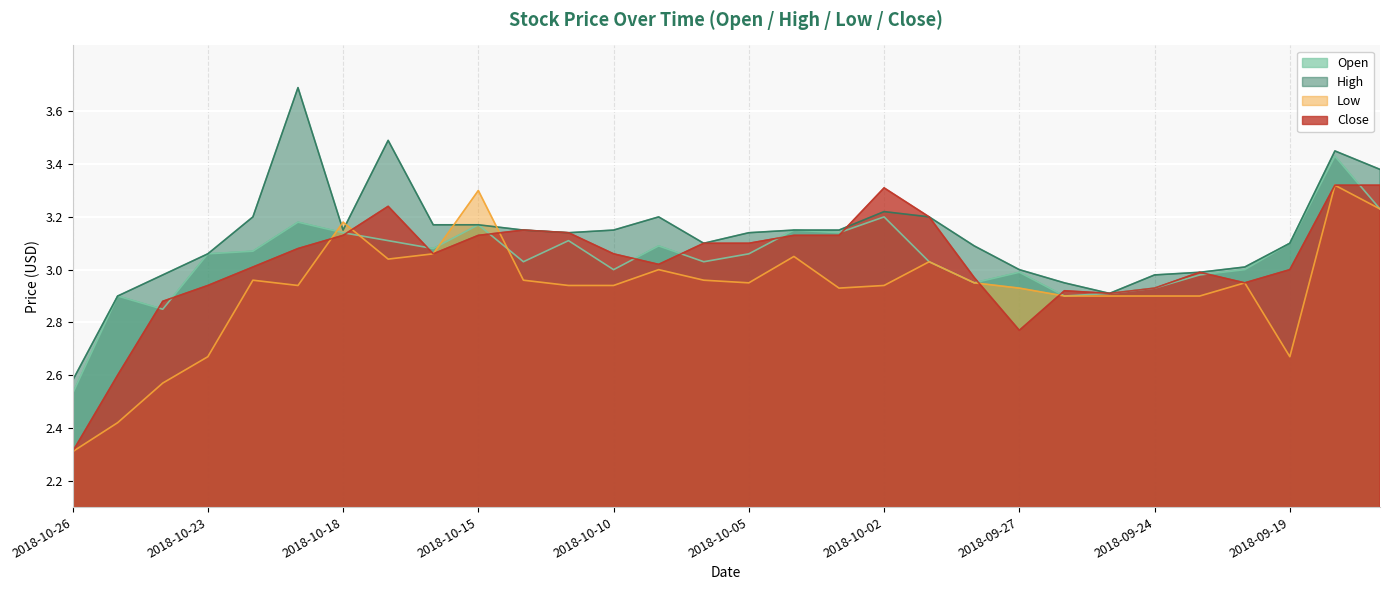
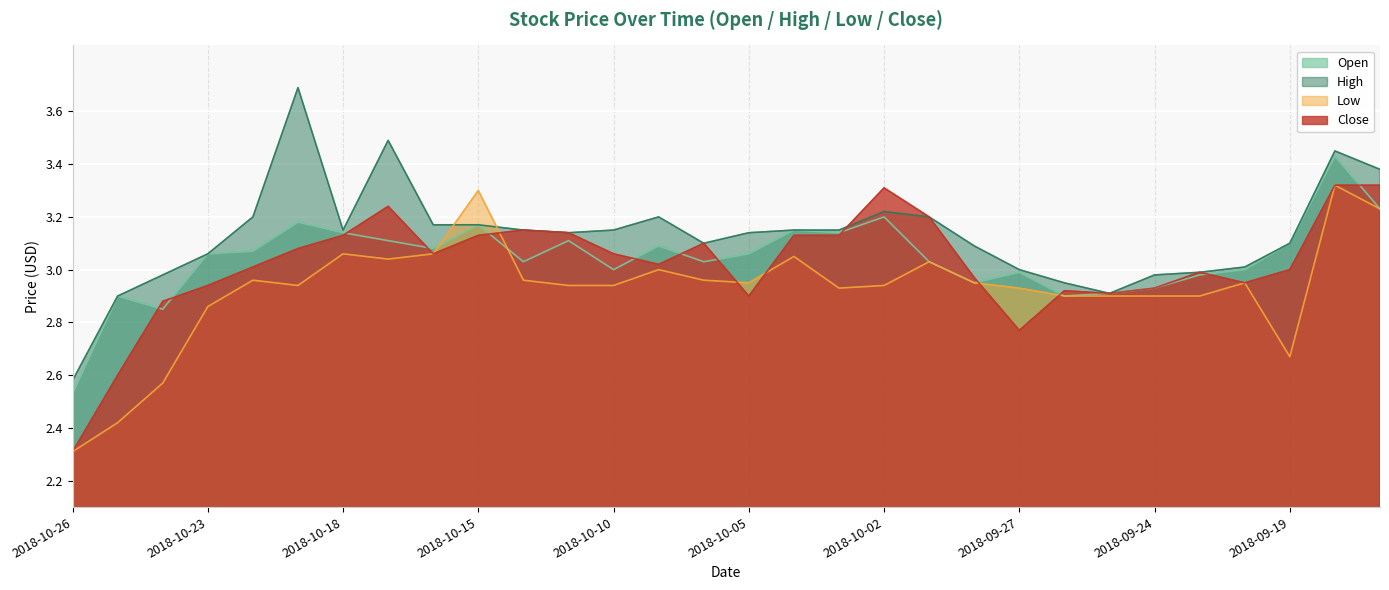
  {
    "Low": {
-     "2018-10-23": 2.67,
-     "2018-10-18": 3.18,
+     "2018-10-23": 2.86,
+     "2018-10-18": 3.06,
      "2018-10-15": 3.30,
      "2018-10-10": 2.94,
      "2018-10-05": 2.95,
      "2018-10-02": 2.94,
      "2018-09-27": 2.93,
      "2018-09-24": 2.90,
      "2018-09-19": 2.67
    },
    "Close": {
      "2018-10-23": 2.94,
      "2018-10-18": 3.13,
      "2018-10-15": 3.13,
      "2018-10-10": 3.06,
-     "2018-10-05": 3.1,
+     "2018-10-05": 2.9,
      "2018-10-02": 3.31,
      "2018-09-27": 2.77,
      "2018-09-19": 3.0
    }
  }
